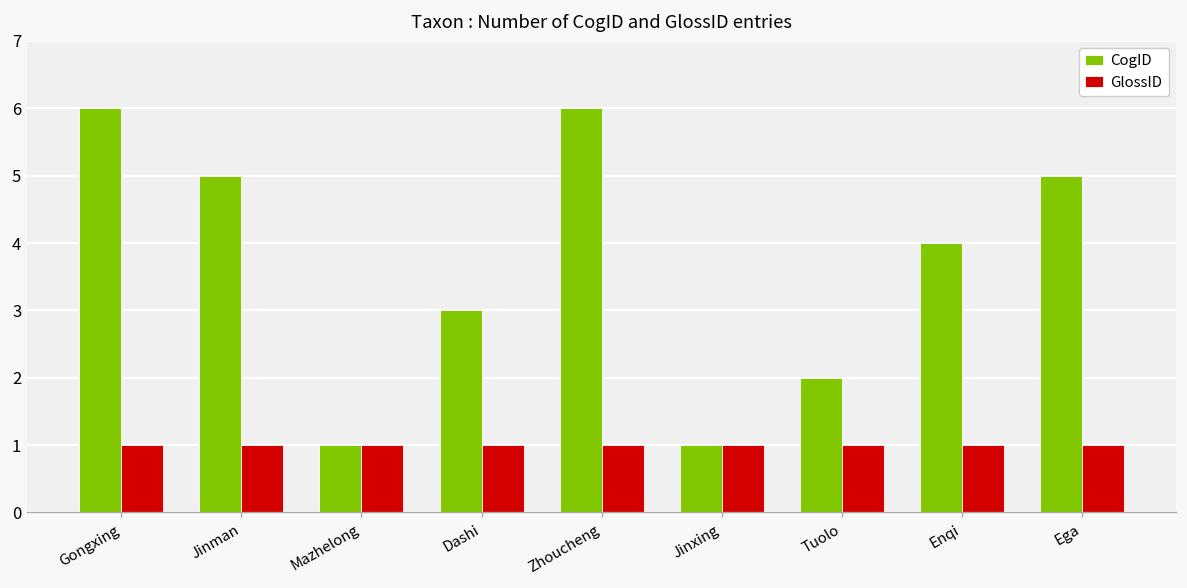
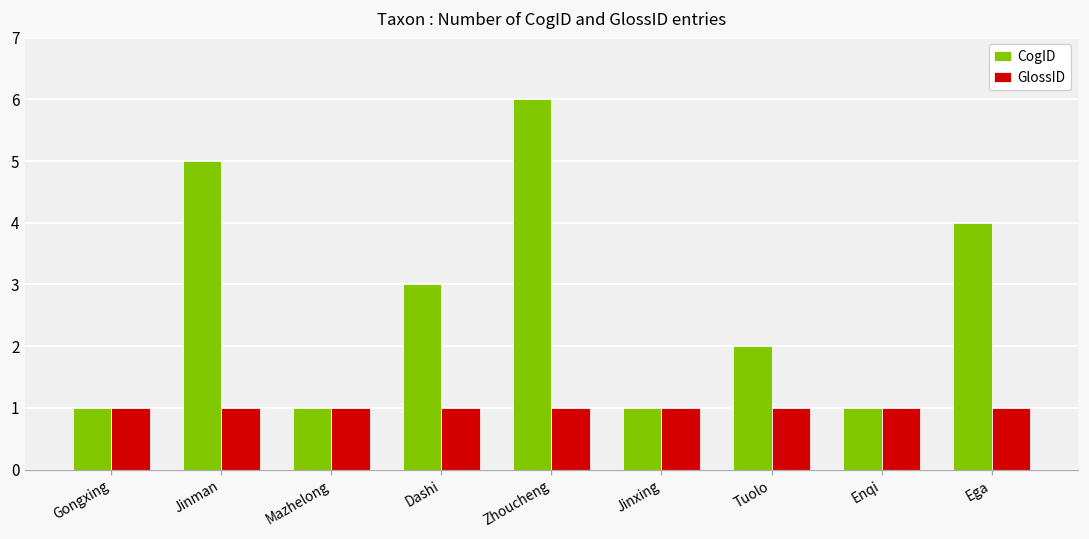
  {
    "CogID": {
-     "Gongxing": 6,
+     "Gongxing": 1,
      "Jinman": 5,
      "Mazhelong": 1,
      "Dashi": 3,
      "Zhoucheng": 6,
      "Jinxing": 1,
      "Tuolo": 2,
-     "Enqi": 4,
-     "Ega": 5
+     "Enqi": 1,
+     "Ega": 4
    },
    "GlossID": {
      "Gongxing": 1,
      "Jinman": 1,
      "Mazhelong": 1,
      "Dashi": 1,
      "Zhoucheng": 1,
      "Jinxing": 1,
      "Tuolo": 1,
      "Enqi": 1,
      "Ega": 1
    }
  }
